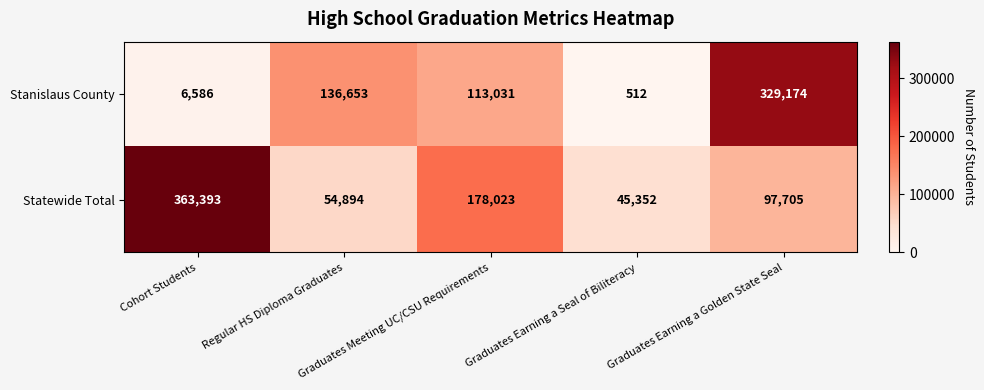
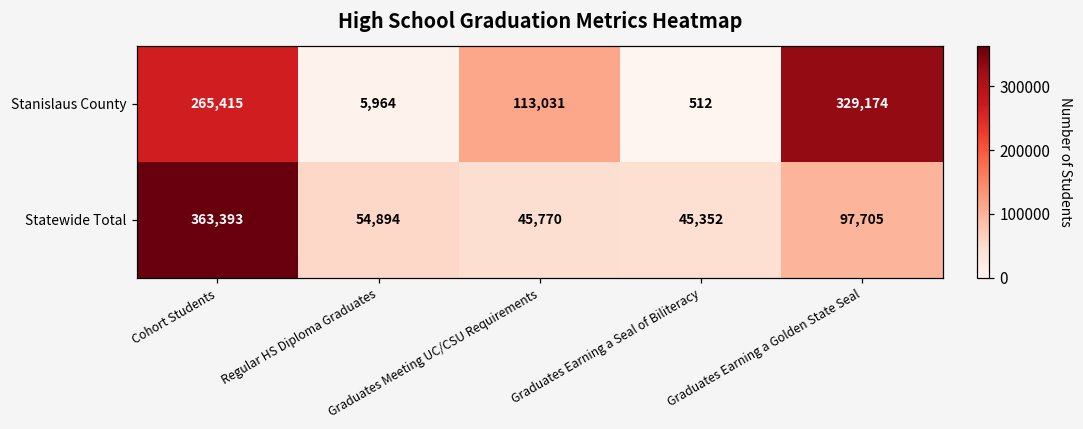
  {
    "Stanislaus County": {
-     "Cohort Students": "6,586",
-     "Regular HS Diploma Graduates": "136,653",
+     "Cohort Students": "265,415",
+     "Regular HS Diploma Graduates": "5,964",
      "Graduates Meeting UC/CSU Requirements": "113,031",
      "Graduates Earning a Seal of Biliteracy": "512",
      "Graduates Earning a Golden State Seal": "329,174"
    },
    "Statewide Total": {
      "Cohort Students": "363,393",
      "Regular HS Diploma Graduates": "54,894",
-     "Graduates Meeting UC/CSU Requirements": "178,023",
+     "Graduates Meeting UC/CSU Requirements": "45,770",
      "Graduates Earning a Seal of Biliteracy": "45,352",
      "Graduates Earning a Golden State Seal": "97,705"
    }
  }
